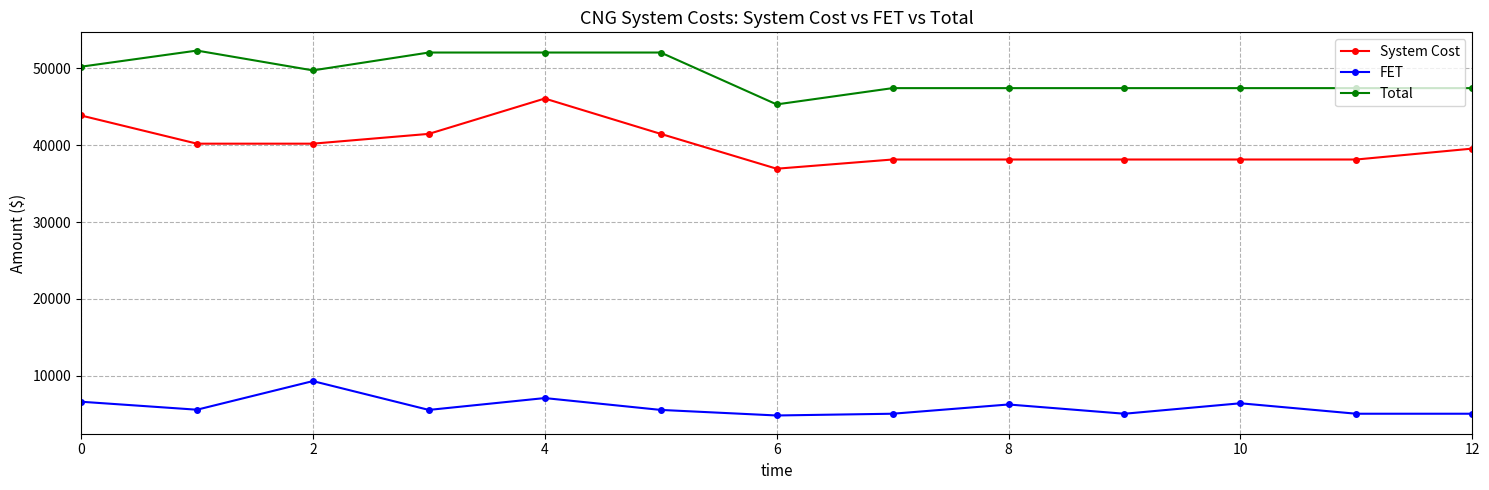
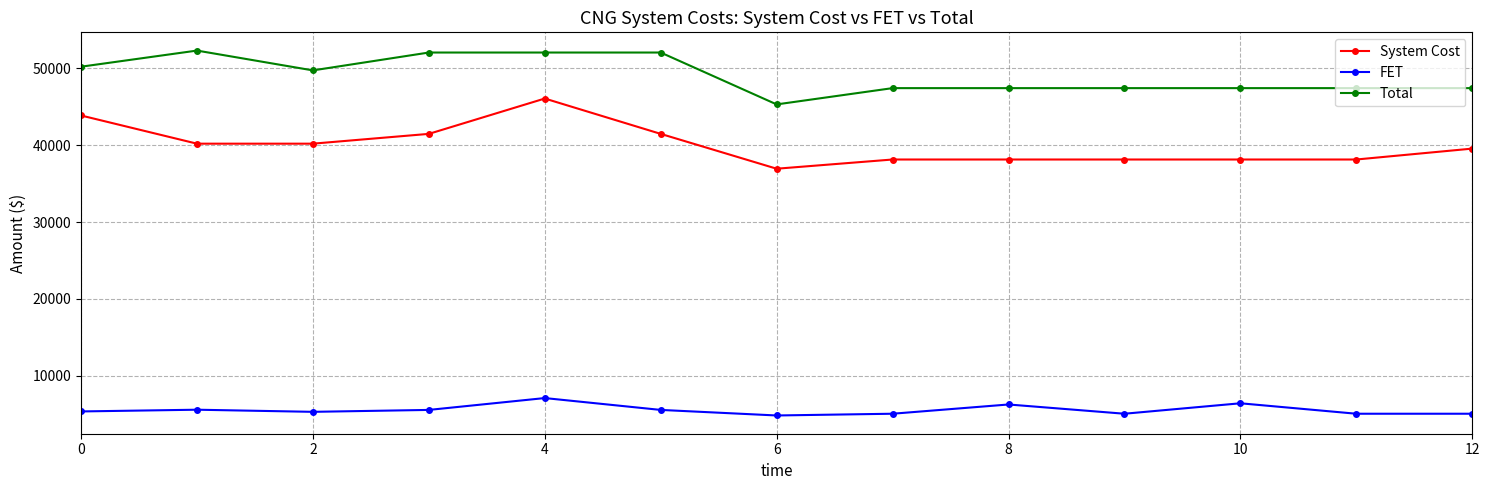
  {
    "System Cost": {
      "0": 44000,
      "2": 40000,
      "4": 46000,
      "6": 37000,
      "8": 38000,
      "10": 38000,
      "12": 40000
    },
    "FET": {
-     "0": 7000,
-     "2": 9000,
+     "0": 5000,
+     "2": 5000,
      "4": 7000,
      "6": 5000,
      "8": 6000,
      "10": 6000,
      "12": 5000
    },
    "Total": {
      "0": 50000,
      "2": 50000,
      "4": 52000,
      "6": 45000,
      "8": 47000,
      "10": 47000,
      "12": 47000
    }
  }
